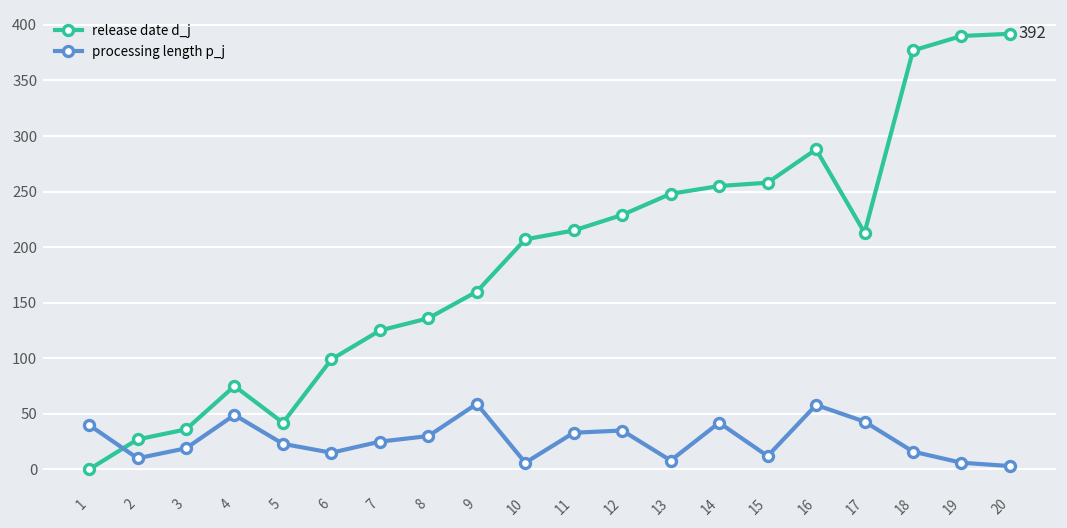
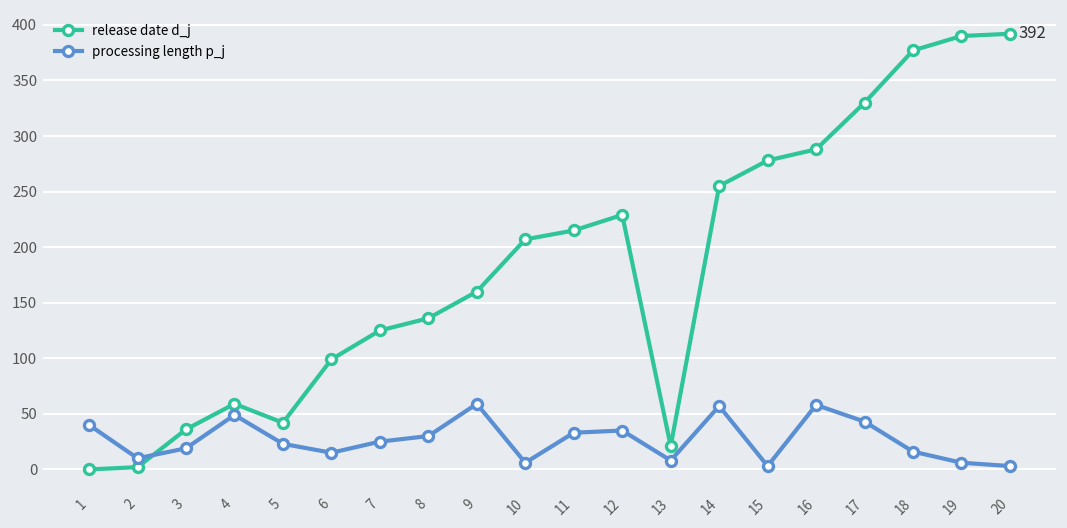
  {
    "release date d_j": {
      "1": 0,
-     "2": 30,
+     "2": 0,
      "3": 40,
-     "4": 80,
+     "4": 60,
      "5": 40,
      "6": 100,
      "7": 130,
      "8": 140,
      "9": 160,
      "10": 210,
      "11": 220,
      "12": 230,
-     "13": 250,
+     "13": 20,
      "14": 260,
-     "15": 260,
+     "15": 280,
      "16": 290,
-     "17": 210,
+     "17": 330,
      "18": 380,
      "19": 390
    },
    "processing length p_j": {
      "1": 40,
      "2": 10,
      "3": 20,
      "4": 50,
      "5": 20,
      "6": 20,
      "7": 30,
      "8": 30,
      "9": 60,
      "10": 10,
      "11": 30,
      "12": 40,
      "13": 10,
-     "14": 40,
-     "15": 10,
+     "14": 60,
+     "15": 0,
      "16": 60,
      "17": 40,
      "18": 20,
      "19": 10,
      "20": 0
    }
  }
